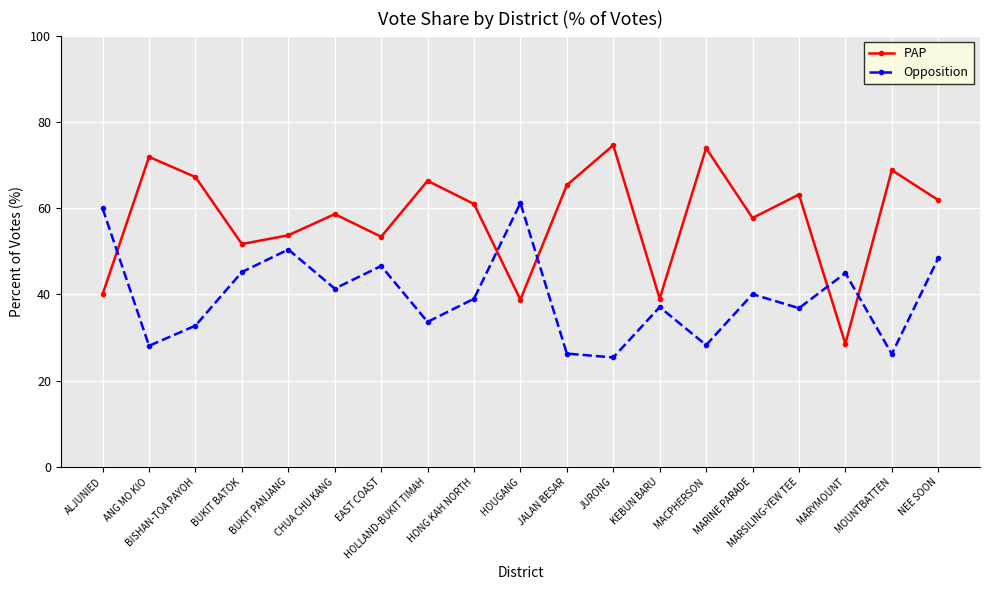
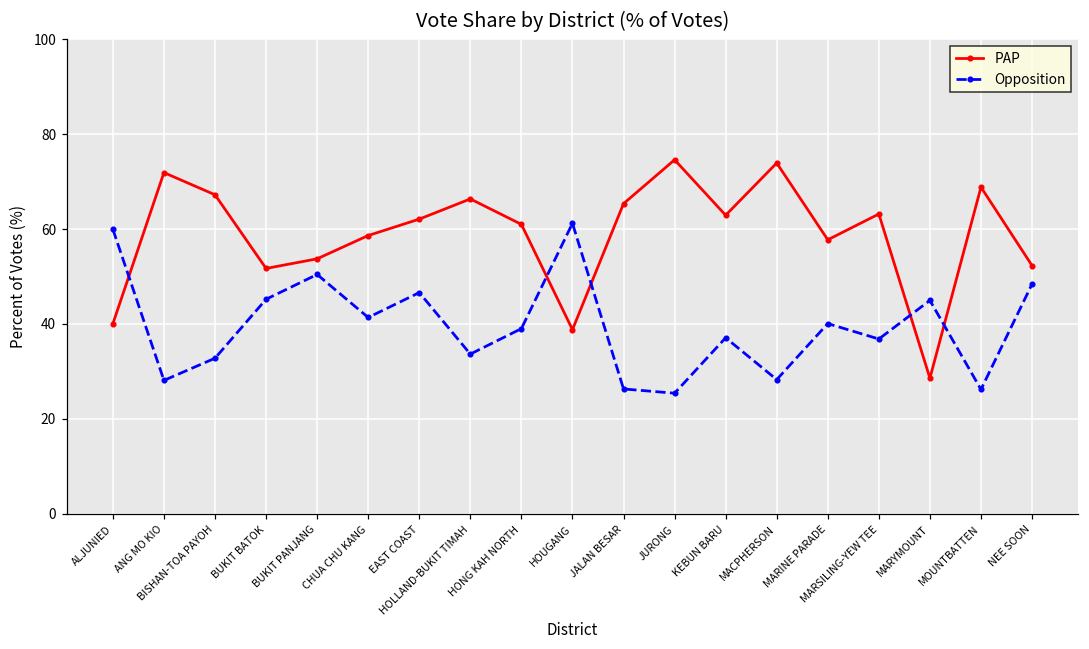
  {
    "PAP": {
      "ALJUNIED": 40,
      "ANG MO KIO": 72,
      "BISHAN-TOA PAYOH": 67,
      "BUKIT BATOK": 52,
      "BUKIT PANJANG": 54,
      "CHUA CHU KANG": 59,
-     "EAST COAST": 53,
+     "EAST COAST": 62,
      "HOLLAND-BUKIT TIMAH": 66,
      "HONG KAH NORTH": 61,
      "HOUGANG": 39,
      "JALAN BESAR": 65,
      "JURONG": 75,
-     "KEBUN BARU": 39,
+     "KEBUN BARU": 63,
      "MACPHERSON": 74,
      "MARINE PARADE": 58,
      "MARSILING-YEW TEE": 63,
      "MARYMOUNT": 29,
      "MOUNTBATTEN": 69,
-     "NEE SOON": 62
+     "NEE SOON": 52
    },
    "Opposition": {
      "ALJUNIED": 60,
      "ANG MO KIO": 28,
      "BISHAN-TOA PAYOH": 33,
      "BUKIT BATOK": 45,
      "BUKIT PANJANG": 50,
      "CHUA CHU KANG": 41,
      "EAST COAST": 47,
      "HOLLAND-BUKIT TIMAH": 34,
      "HONG KAH NORTH": 39,
      "HOUGANG": 61,
      "JALAN BESAR": 26,
      "JURONG": 25,
      "KEBUN BARU": 37,
      "MACPHERSON": 28,
      "MARINE PARADE": 40,
      "MARSILING-YEW TEE": 37,
      "MARYMOUNT": 45,
      "MOUNTBATTEN": 26,
      "NEE SOON": 48
    }
  }
